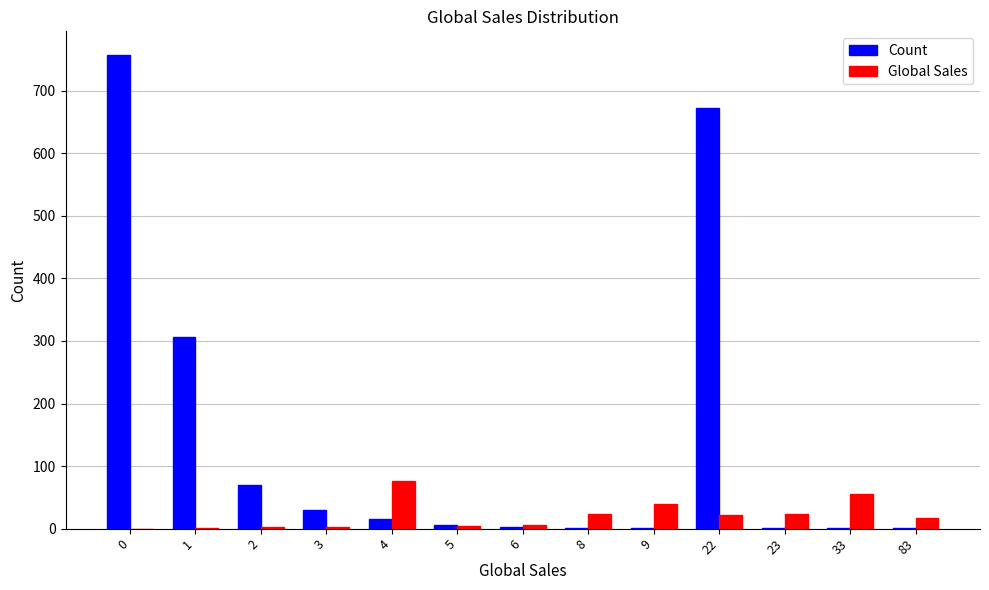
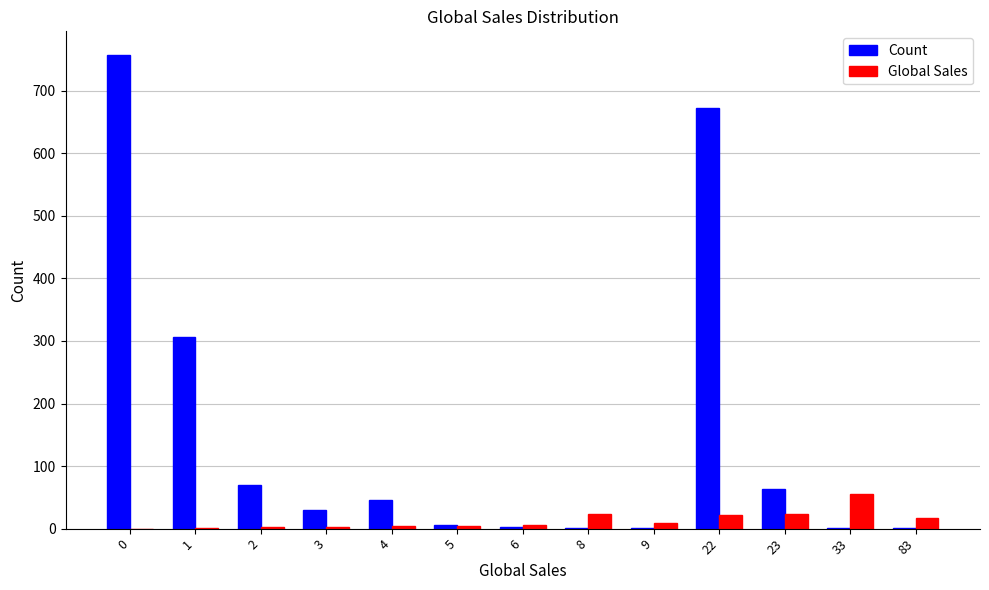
  {
    "Count": {
      "0": 760,
      "1": 310,
      "2": 70,
      "3": 30,
-     "4": 20,
+     "4": 50,
      "5": 10,
      "22": 670,
-     "23": 0
+     "23": 60
    },
    "Global Sales": {
      "0": 0,
-     "4": 80,
+     "4": 0,
      "5": 10,
      "6": 10,
      "8": 20,
-     "9": 40,
+     "9": 10,
      "22": 20,
      "23": 20,
      "33": 60,
      "83": 20
    }
  }
